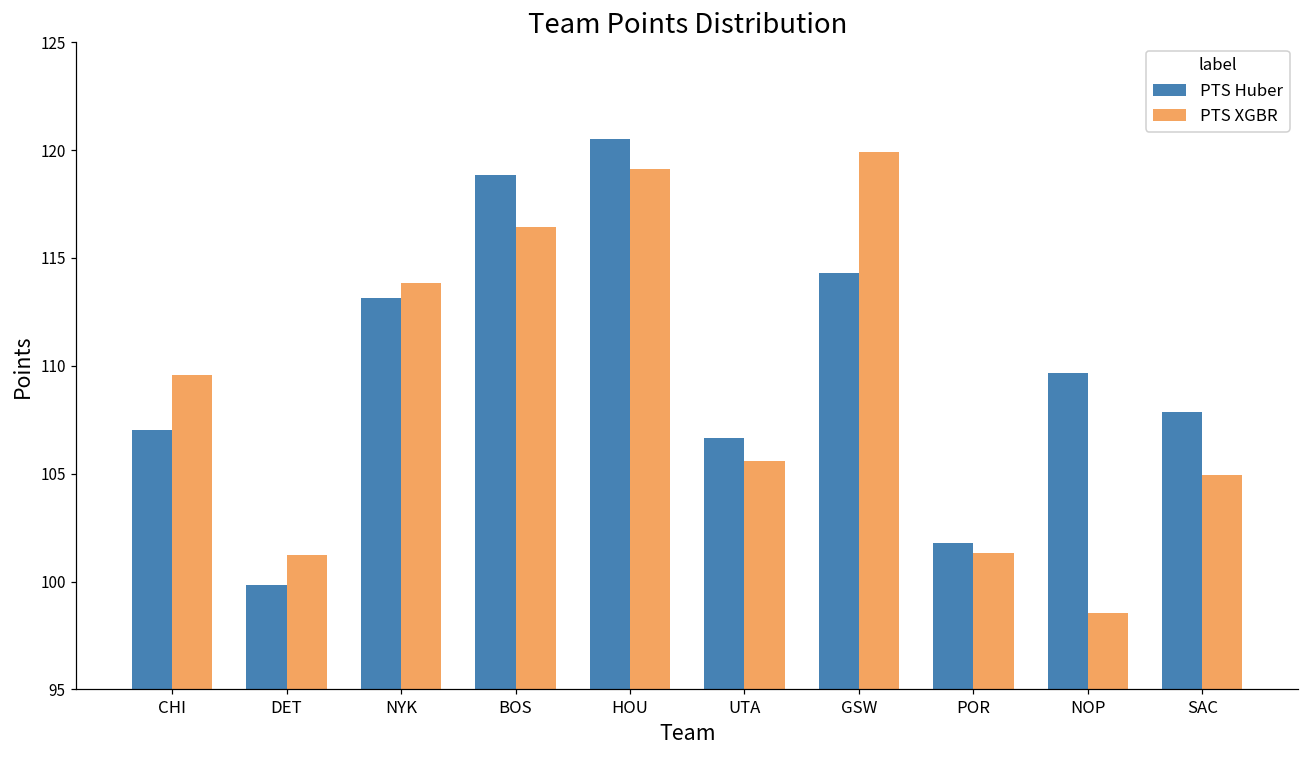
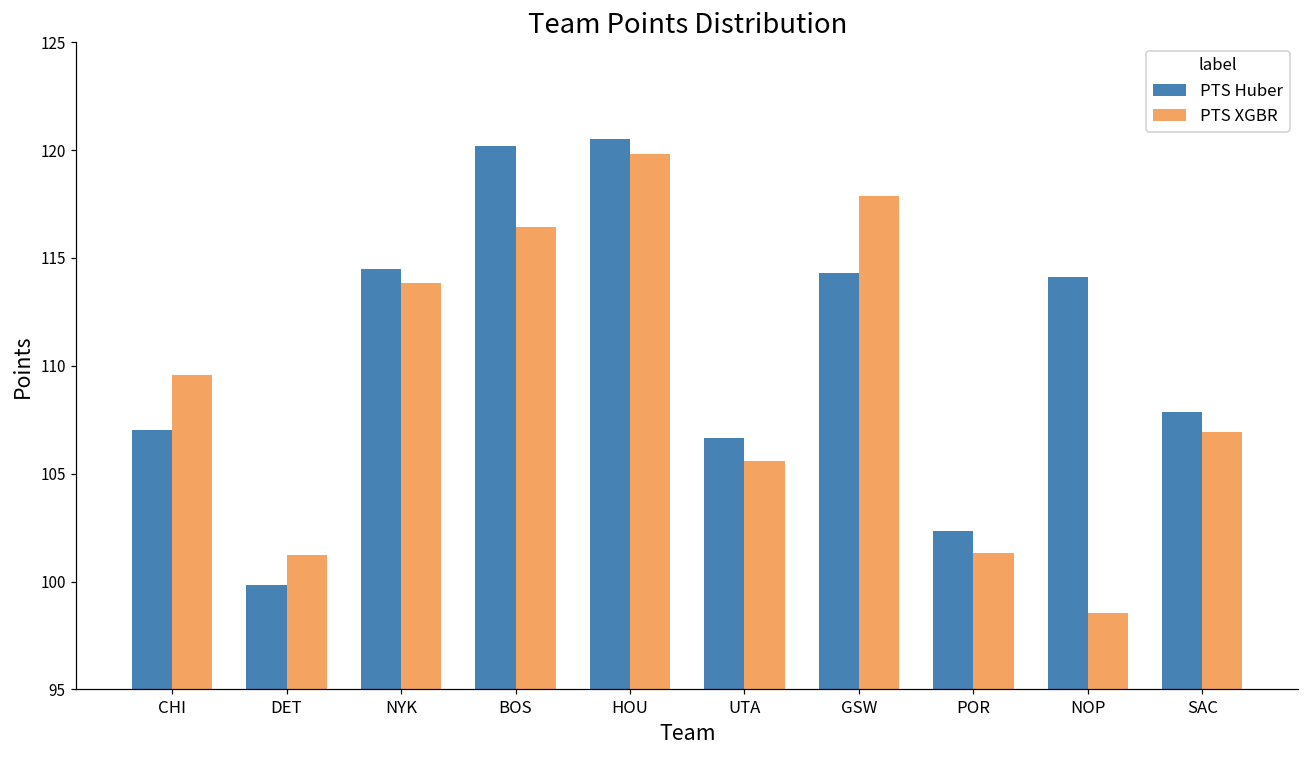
  {
    "PTS Huber": {
      "CHI": 107.0,
      "DET": 99.9,
-     "NYK": 113.1,
-     "BOS": 118.9,
+     "NYK": 114.5,
+     "BOS": 120.2,
      "HOU": 120.5,
      "UTA": 106.6,
      "GSW": 114.3,
-     "POR": 101.8,
-     "NOP": 109.6,
+     "POR": 102.4,
+     "NOP": 114.1,
      "SAC": 107.9
    },
    "PTS XGBR": {
      "CHI": 109.6,
      "DET": 101.2,
      "NYK": 113.8,
      "BOS": 116.4,
-     "HOU": 119.1,
+     "HOU": 119.8,
      "UTA": 105.6,
-     "GSW": 119.9,
+     "GSW": 117.9,
      "POR": 101.3,
      "NOP": 98.5,
-     "SAC": 105.0
+     "SAC": 106.9
    }
  }
